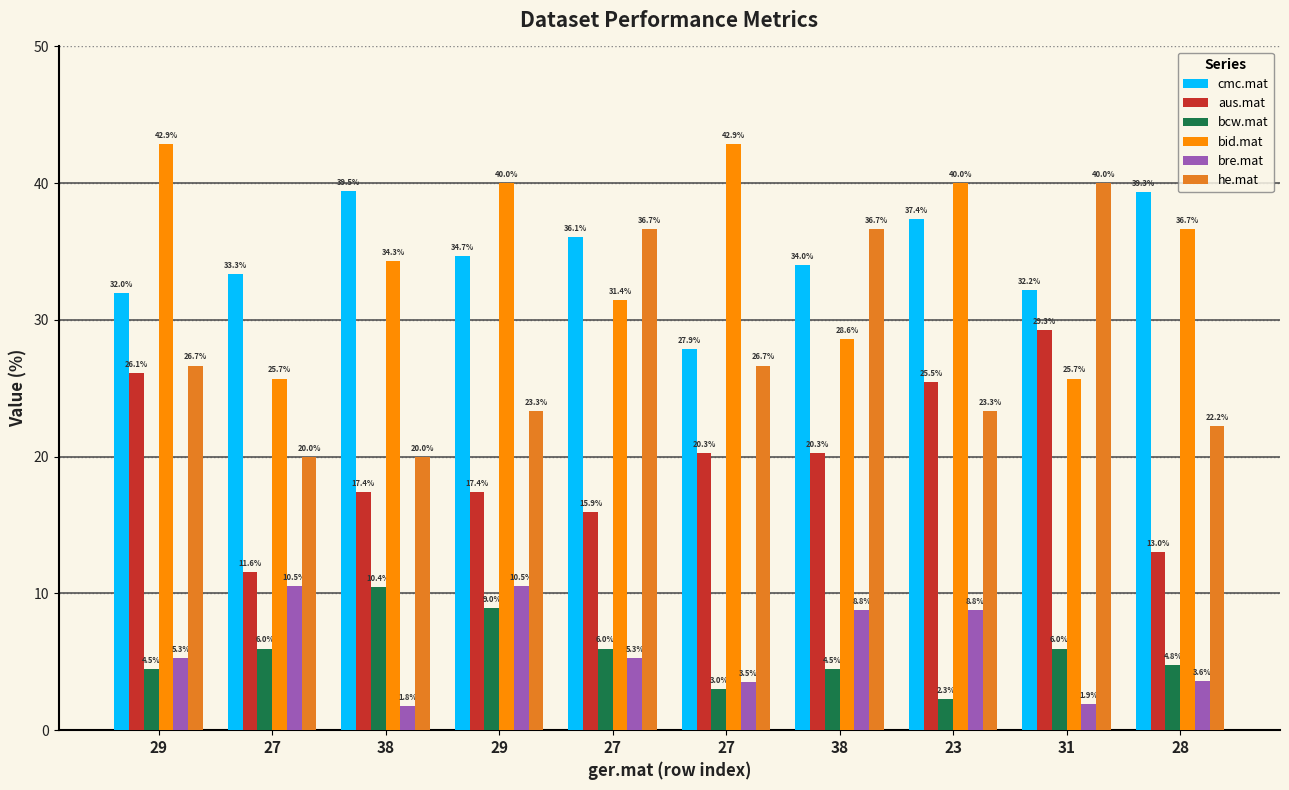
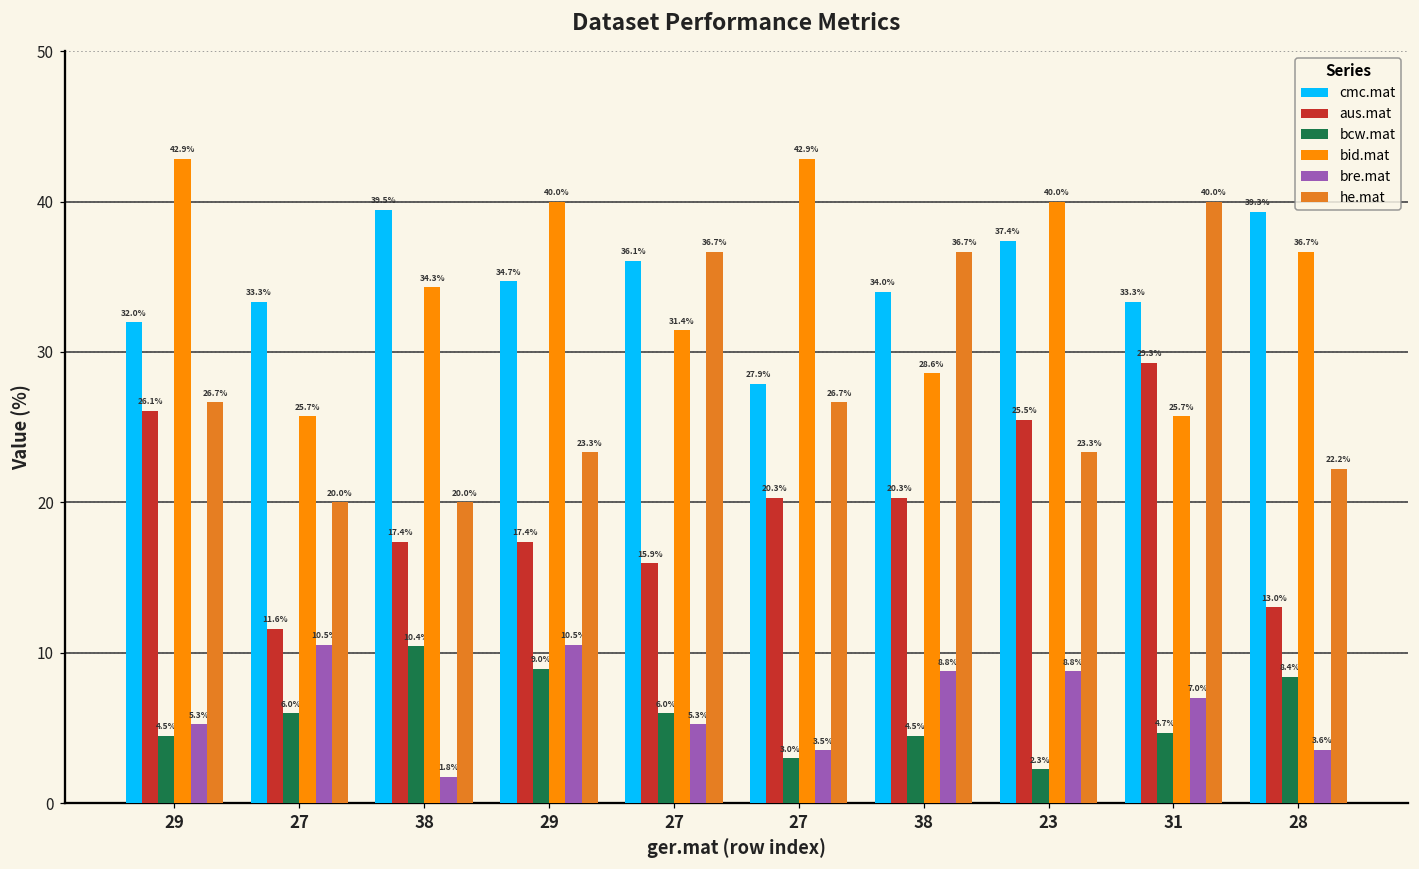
  {
    "cmc.mat": {
      "23": "37.4%",
-     "31": "32.2%",
+     "31": "33.3%",
      "28": "39.3%"
    },
    "aus.mat": {
      "23": "25.5%",
      "31": "29.3%",
      "28": "13.0%"
    },
    "bcw.mat": {
      "23": "2.3%",
-     "31": "6.0%",
-     "28": "4.8%"
+     "31": "4.7%",
+     "28": "8.4%"
    },
    "bre.mat": {
      "23": "8.8%",
-     "31": "1.9%",
+     "31": "7.0%",
      "28": "3.6%"
    }
  }
